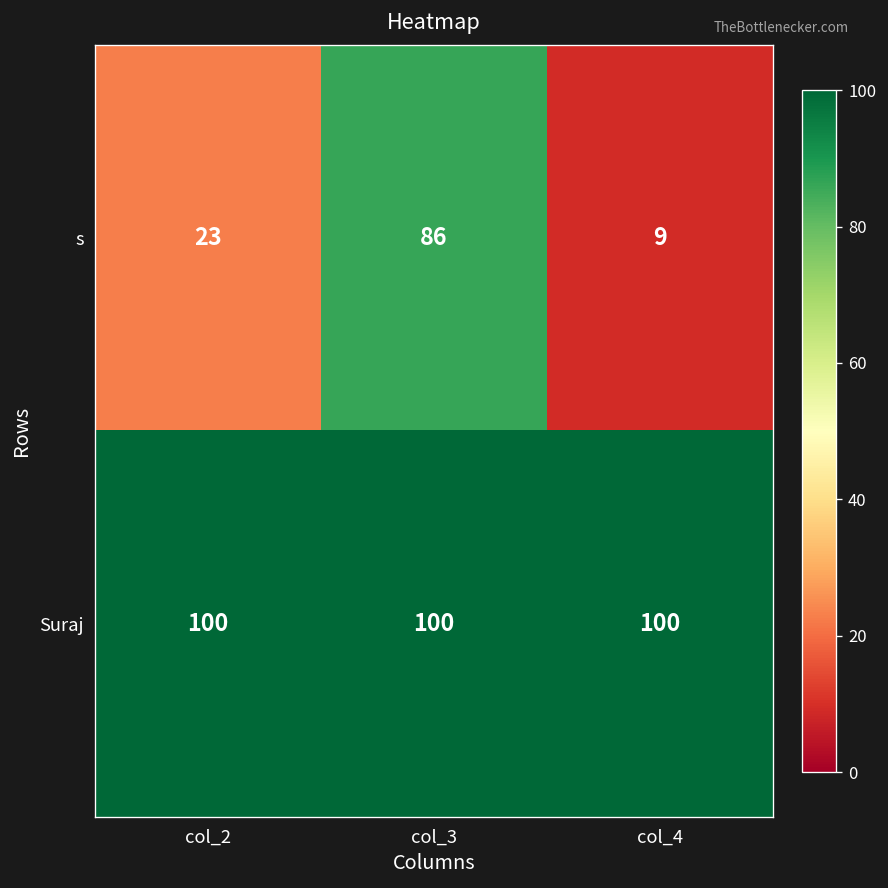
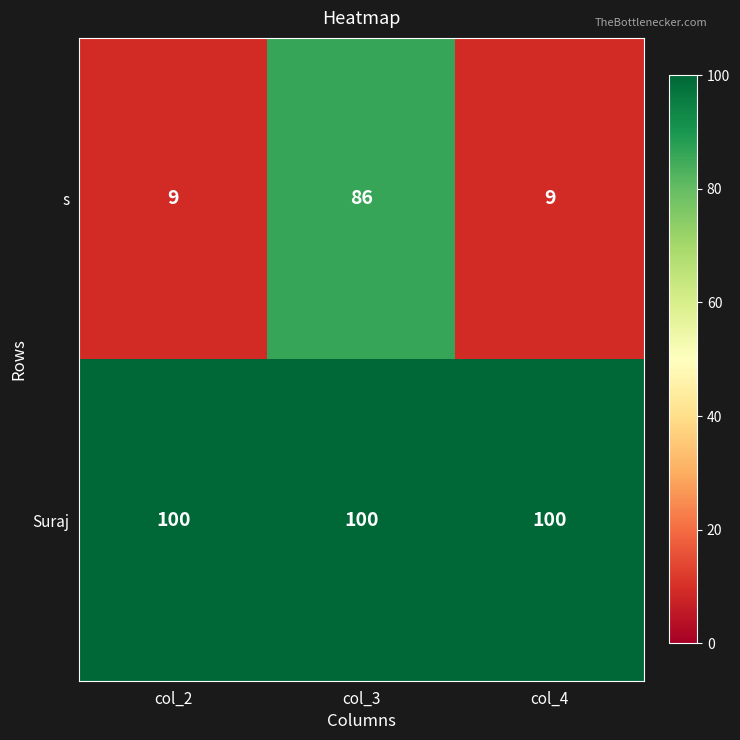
  {
    "s": {
-     "col_2": 23,
+     "col_2": 9,
      "col_3": 86,
      "col_4": 9
    },
    "Suraj": {
      "col_2": 100,
      "col_3": 100,
      "col_4": 100
    }
  }
